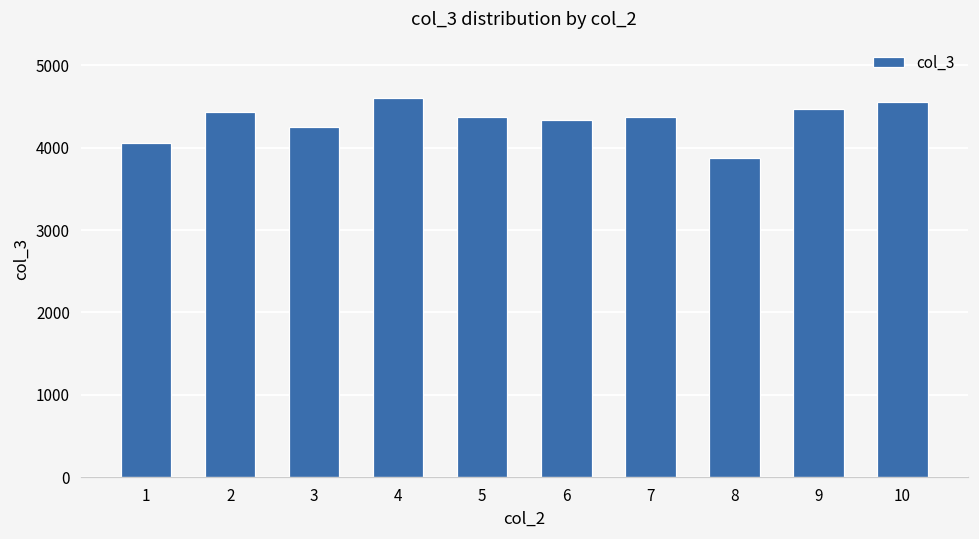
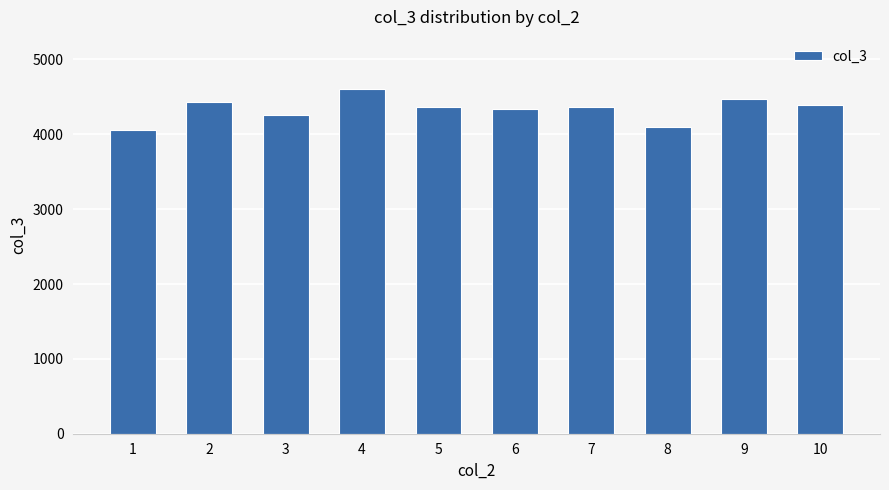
  {
    "1": 4100,
    "2": 4400,
    "3": 4300,
    "4": 4600,
    "5": 4400,
    "6": 4300,
    "7": 4400,
-   "8": 3900,
+   "8": 4100,
    "9": 4500,
-   "10": 4600
+   "10": 4400
  }
